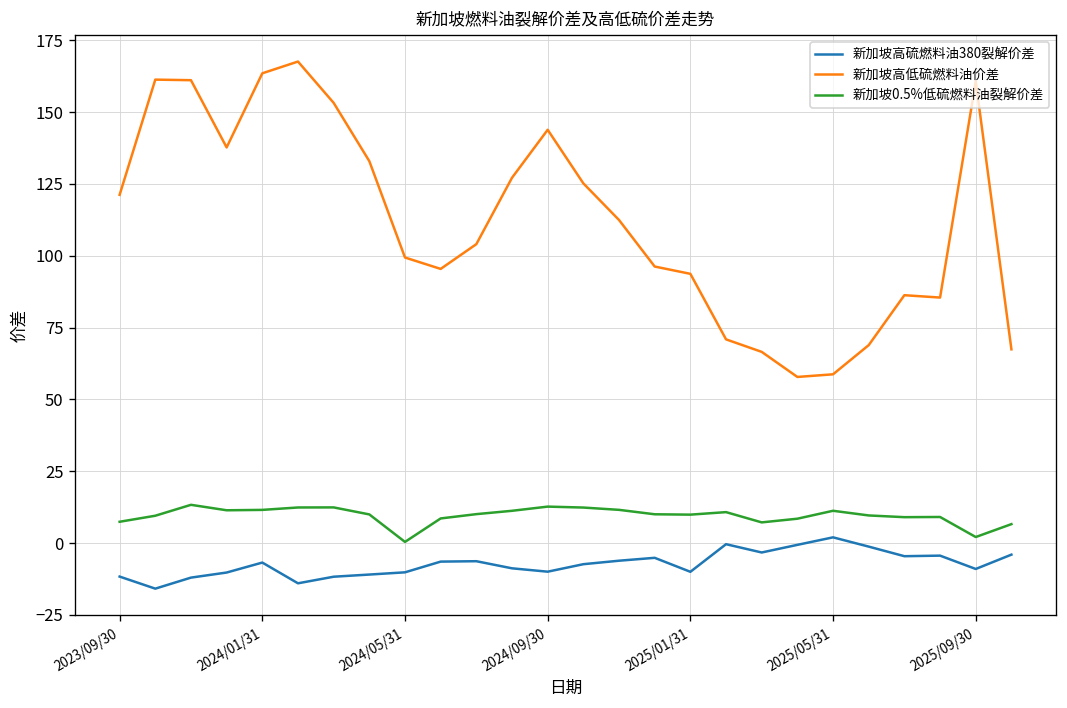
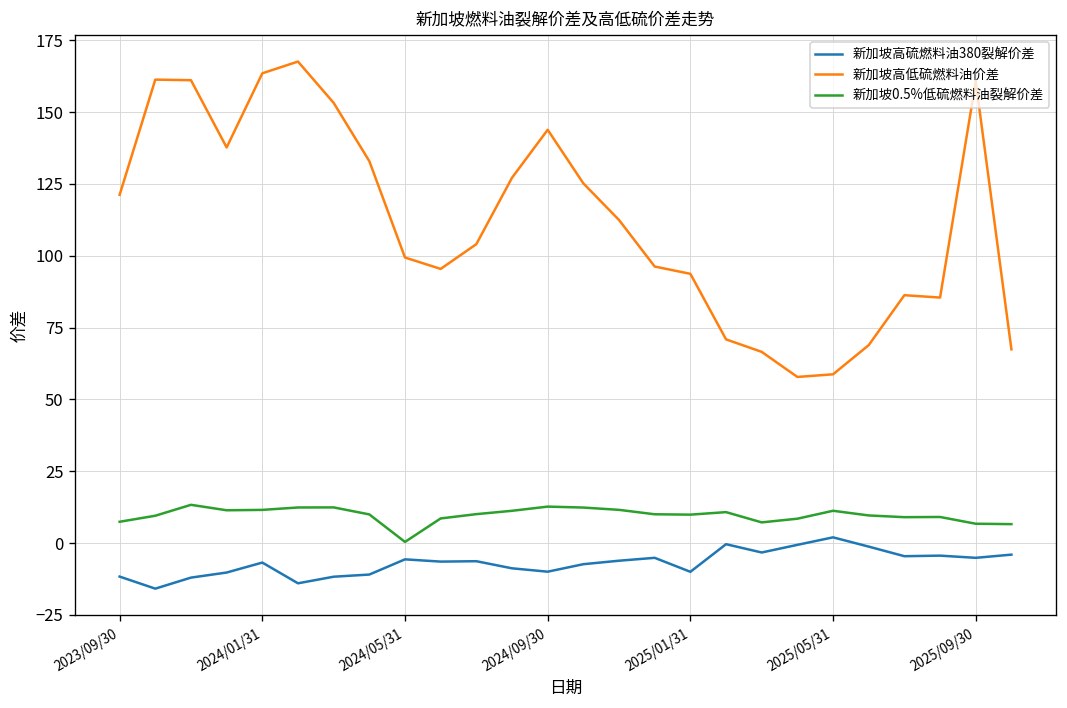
  {
    "新加坡高硫燃料油380裂解价差": {
      "2023/09/30": -12,
      "2024/01/31": -7,
-     "2024/05/31": -10,
+     "2024/05/31": -6,
      "2024/09/30": -10,
      "2025/01/31": -10,
      "2025/05/31": 2,
-     "2025/09/30": -9
+     "2025/09/30": -5
    },
    "新加坡高低硫燃料油价差": {
      "2023/09/30": 121,
      "2024/01/31": 164,
      "2024/05/31": 99,
      "2024/09/30": 144,
      "2025/01/31": 94,
      "2025/05/31": 59
    },
    "新加坡0.5%低硫燃料油裂解价差": {
      "2023/09/30": 7,
      "2024/01/31": 12,
      "2024/05/31": 0,
      "2024/09/30": 13,
      "2025/01/31": 10,
      "2025/05/31": 11,
-     "2025/09/30": 2
+     "2025/09/30": 7
    }
  }
